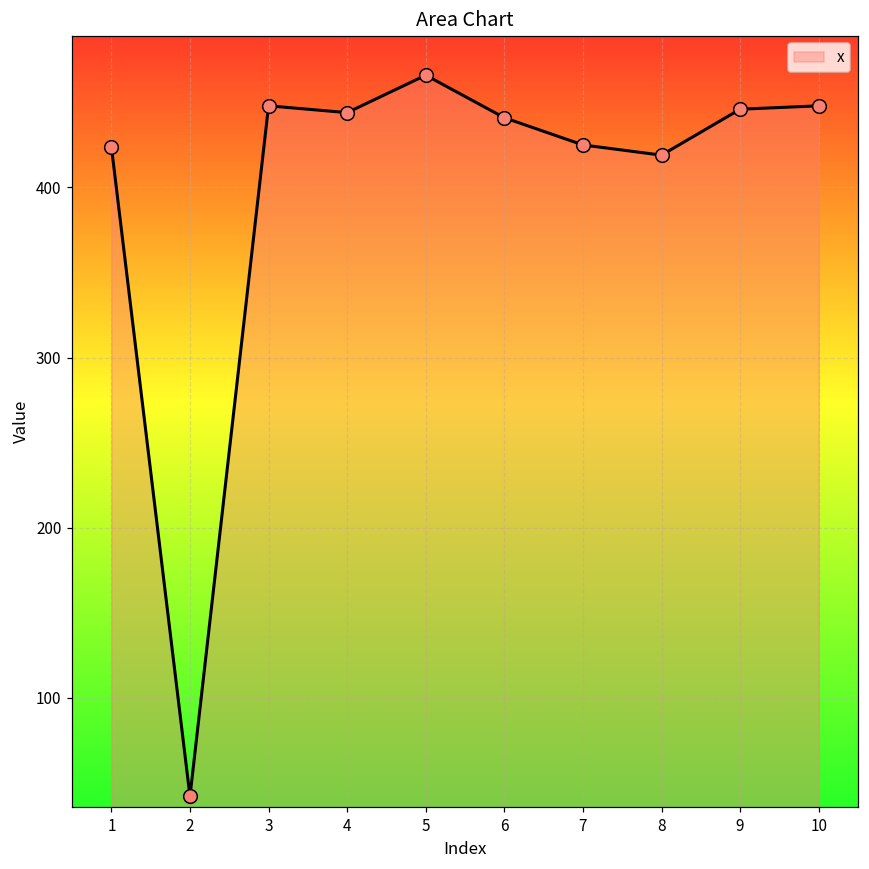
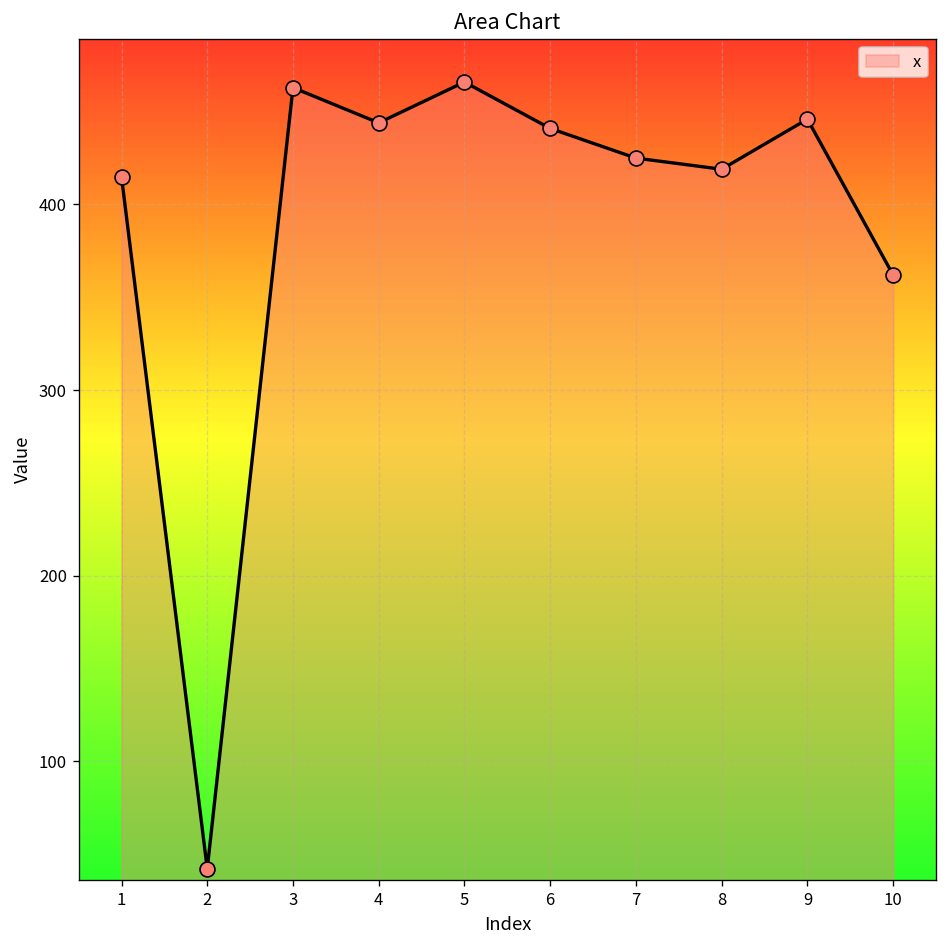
  {
-   "1": 424,
+   "1": 415,
    "2": 42,
-   "3": 448,
+   "3": 463,
    "4": 444,
    "5": 466,
    "6": 441,
    "7": 425,
    "8": 419,
    "9": 446,
-   "10": 448
+   "10": 362
  }
